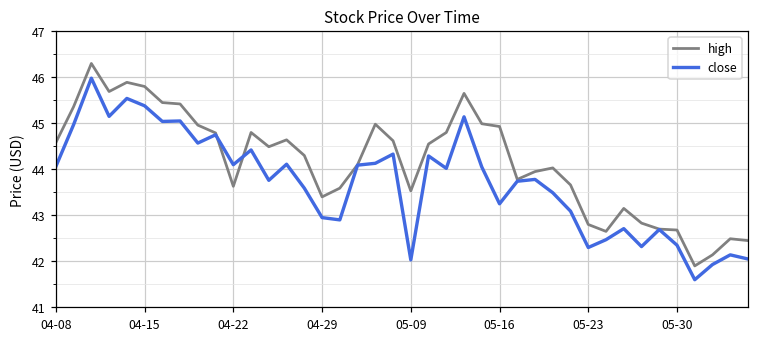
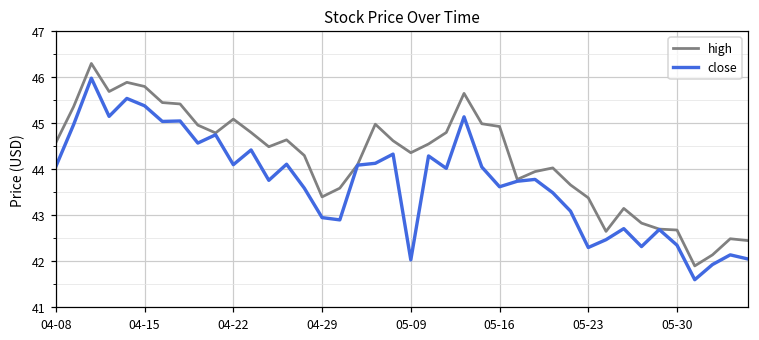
  {
    "high": {
      "04-08": 44.6,
      "04-15": 45.8,
-     "04-22": 43.6,
+     "04-22": 45.1,
      "04-29": 43.4,
-     "05-09": 43.5,
+     "05-09": 44.4,
      "05-16": 44.9,
-     "05-23": 42.8,
+     "05-23": 43.4,
      "05-30": 42.7
    },
    "close": {
      "04-08": 44.1,
      "04-15": 45.4,
      "04-22": 44.1,
      "04-29": 43.0,
      "05-09": 42.0,
-     "05-16": 43.3,
+     "05-16": 43.6,
      "05-23": 42.3,
      "05-30": 42.4
    }
  }
